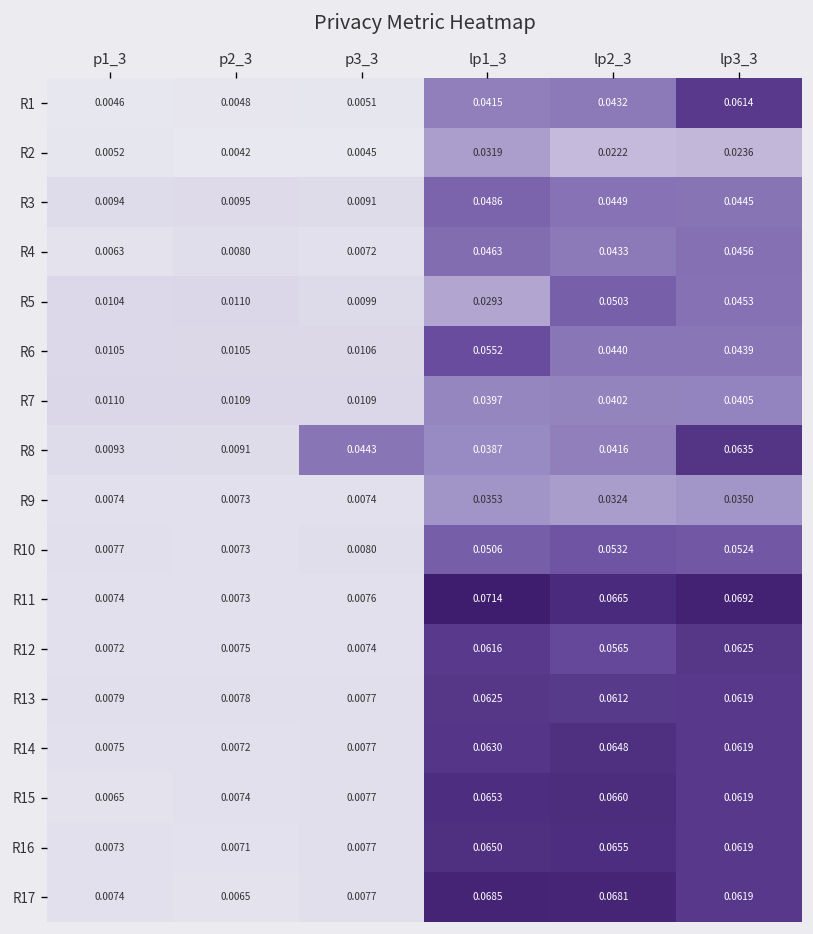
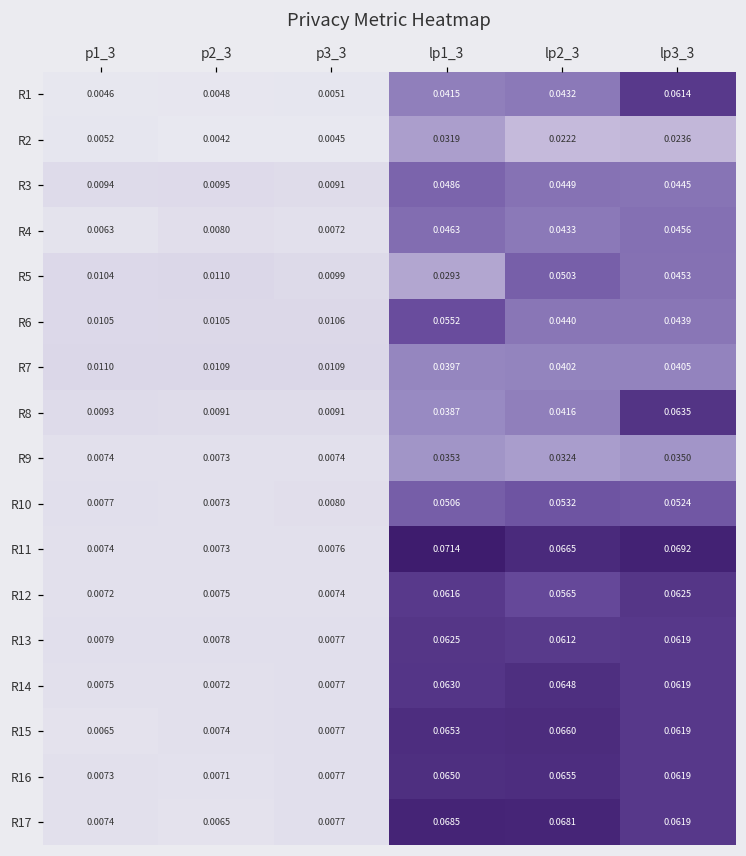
  {
    "R1": {
      "p1_3": 0.0046,
      "p2_3": 0.0048,
      "p3_3": 0.0051,
      "lp1_3": 0.0415,
      "lp2_3": 0.0432,
      "lp3_3": 0.0614
    },
    "R2": {
      "p1_3": 0.0052,
      "p2_3": 0.0042,
      "p3_3": 0.0045,
      "lp1_3": 0.0319,
      "lp2_3": 0.0222,
      "lp3_3": 0.0236
    },
    "R3": {
      "p1_3": 0.0094,
      "p2_3": 0.0095,
      "p3_3": 0.0091,
      "lp1_3": 0.0486,
      "lp2_3": 0.0449,
      "lp3_3": 0.0445
    },
    "R4": {
      "p1_3": 0.0063,
      "p2_3": 0.0080,
      "p3_3": 0.0072,
      "lp1_3": 0.0463,
      "lp2_3": 0.0433,
      "lp3_3": 0.0456
    },
    "R5": {
      "p1_3": 0.0104,
      "p2_3": 0.0110,
      "p3_3": 0.0099,
      "lp1_3": 0.0293,
      "lp2_3": 0.0503,
      "lp3_3": 0.0453
    },
    "R6": {
      "p1_3": 0.0105,
      "p2_3": 0.0105,
      "p3_3": 0.0106,
      "lp1_3": 0.0552,
      "lp2_3": 0.0440,
      "lp3_3": 0.0439
    },
    "R7": {
      "p1_3": 0.0110,
      "p2_3": 0.0109,
      "p3_3": 0.0109,
      "lp1_3": 0.0397,
      "lp2_3": 0.0402,
      "lp3_3": 0.0405
    },
    "R8": {
      "p1_3": 0.0093,
      "p2_3": 0.0091,
-     "p3_3": 0.0443,
+     "p3_3": 0.0091,
      "lp1_3": 0.0387,
      "lp2_3": 0.0416,
      "lp3_3": 0.0635
    },
    "R9": {
      "p1_3": 0.0074,
      "p2_3": 0.0073,
      "p3_3": 0.0074,
      "lp1_3": 0.0353,
      "lp2_3": 0.0324,
      "lp3_3": 0.0350
    },
    "R10": {
      "p1_3": 0.0077,
      "p2_3": 0.0073,
      "p3_3": 0.0080,
      "lp1_3": 0.0506,
      "lp2_3": 0.0532,
      "lp3_3": 0.0524
    },
    "R11": {
      "p1_3": 0.0074,
      "p2_3": 0.0073,
      "p3_3": 0.0076,
      "lp1_3": 0.0714,
      "lp2_3": 0.0665,
      "lp3_3": 0.0692
    },
    "R12": {
      "p1_3": 0.0072,
      "p2_3": 0.0075,
      "p3_3": 0.0074,
      "lp1_3": 0.0616,
      "lp2_3": 0.0565,
      "lp3_3": 0.0625
    },
    "R13": {
      "p1_3": 0.0079,
      "p2_3": 0.0078,
      "p3_3": 0.0077,
      "lp1_3": 0.0625,
      "lp2_3": 0.0612,
      "lp3_3": 0.0619
    },
    "R14": {
      "p1_3": 0.0075,
      "p2_3": 0.0072,
      "p3_3": 0.0077,
      "lp1_3": 0.0630,
      "lp2_3": 0.0648,
      "lp3_3": 0.0619
    },
    "R15": {
      "p1_3": 0.0065,
      "p2_3": 0.0074,
      "p3_3": 0.0077,
      "lp1_3": 0.0653,
      "lp2_3": 0.0660,
      "lp3_3": 0.0619
    },
    "R16": {
      "p1_3": 0.0073,
      "p2_3": 0.0071,
      "p3_3": 0.0077,
      "lp1_3": 0.0650,
      "lp2_3": 0.0655,
      "lp3_3": 0.0619
    },
    "R17": {
      "p1_3": 0.0074,
      "p2_3": 0.0065,
      "p3_3": 0.0077,
      "lp1_3": 0.0685,
      "lp2_3": 0.0681,
      "lp3_3": 0.0619
    }
  }
